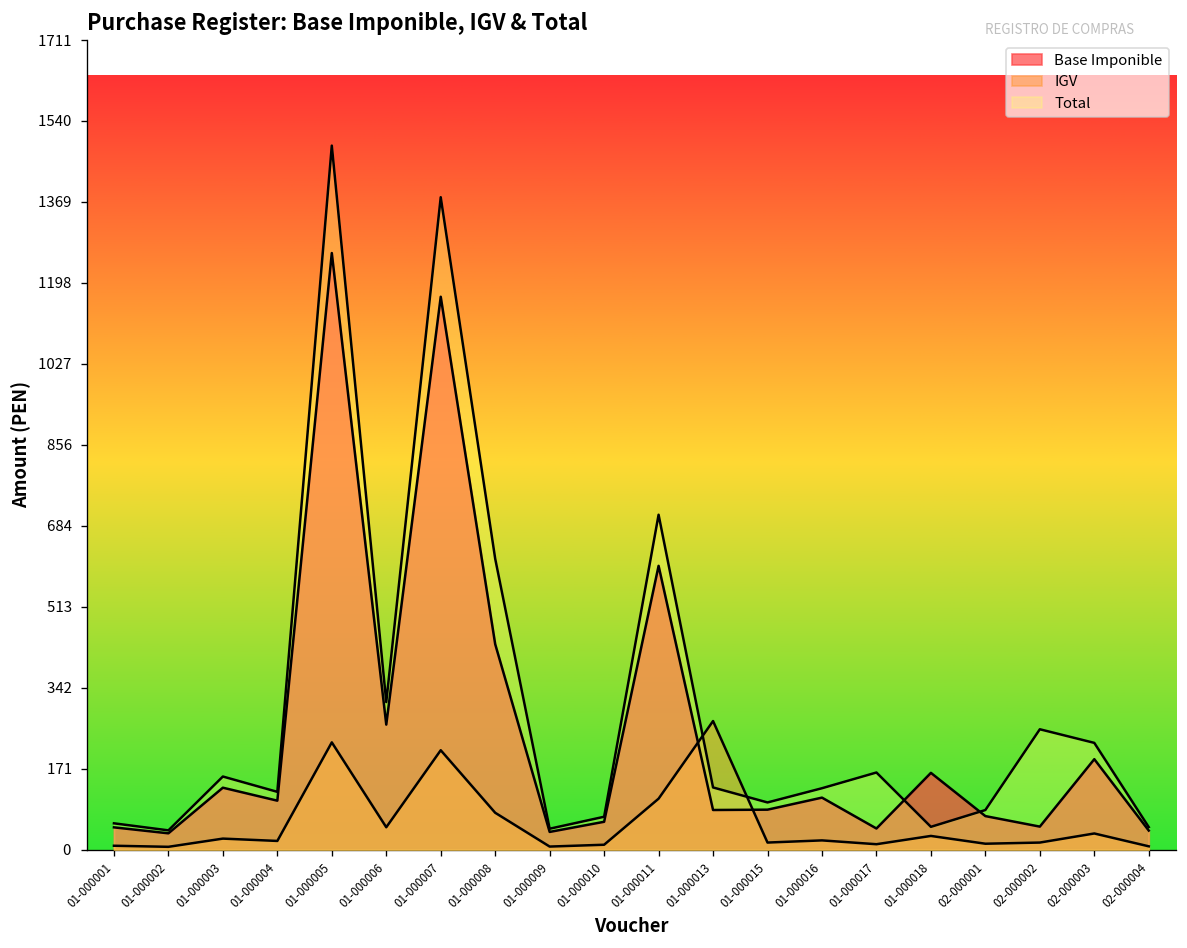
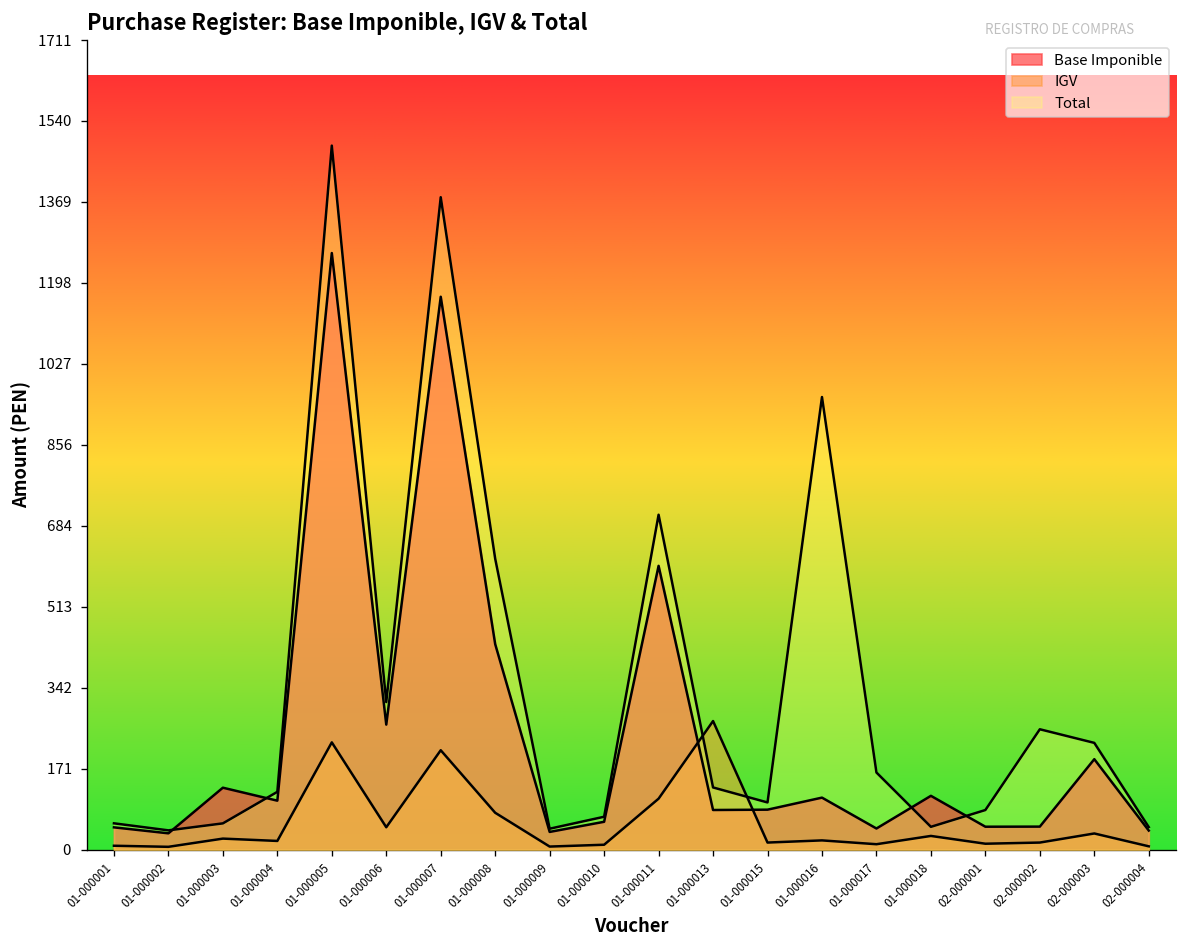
  {
    "Base Imponible": {
      "01-000001": 50,
      "01-000003": 130,
      "01-000004": 100,
      "01-000005": 1260,
      "01-000006": 260,
      "01-000007": 1170,
      "01-000008": 430,
      "01-000009": 40,
      "01-000010": 60,
      "01-000011": 600,
      "01-000013": 80,
      "01-000015": 80,
      "01-000016": 110,
      "01-000017": 40,
-     "01-000018": 160,
-     "02-000001": 70,
+     "01-000018": 110,
+     "02-000001": 50,
      "02-000002": 50,
      "02-000003": 190,
      "02-000004": 40
    },
    "IGV": {
      "01-000001": 10,
      "01-000002": 10,
      "01-000003": 20,
      "01-000004": 20,
      "01-000005": 230,
      "01-000006": 50,
      "01-000007": 210,
      "01-000008": 80,
      "01-000009": 10,
      "01-000010": 10,
      "01-000011": 110,
      "01-000013": 270,
      "01-000015": 20,
      "01-000016": 20,
      "01-000017": 10,
      "01-000018": 30,
      "02-000001": 10,
      "02-000002": 20,
      "02-000003": 30,
      "02-000004": 10
    },
    "Total": {
      "01-000001": 60,
-     "01-000003": 150,
+     "01-000003": 60,
      "01-000004": 120,
      "01-000005": 1490,
      "01-000006": 310,
      "01-000007": 1380,
      "01-000008": 620,
      "01-000009": 40,
      "01-000010": 70,
      "01-000011": 710,
      "01-000013": 130,
      "01-000015": 100,
-     "01-000016": 130,
+     "01-000016": 960,
      "01-000017": 160,
      "01-000018": 50,
      "02-000001": 80,
      "02-000002": 250,
      "02-000003": 230,
      "02-000004": 50
    }
  }
